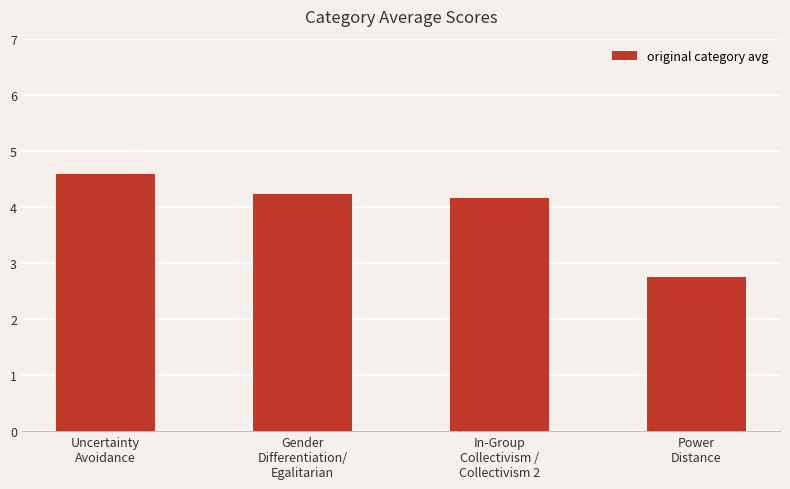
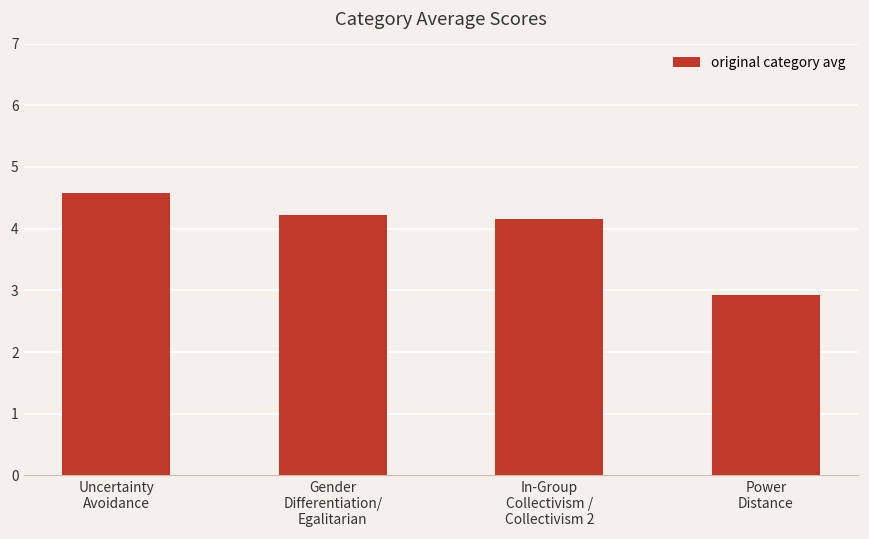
  {
    "Uncertainty Avoidance": 4.6,
    "Gender Differentiation/ Egalitarian": 4.2,
    "In-Group Collectivism / Collectivism 2": 4.2,
-   "Power Distance": 2.7
+   "Power Distance": 2.9
  }
